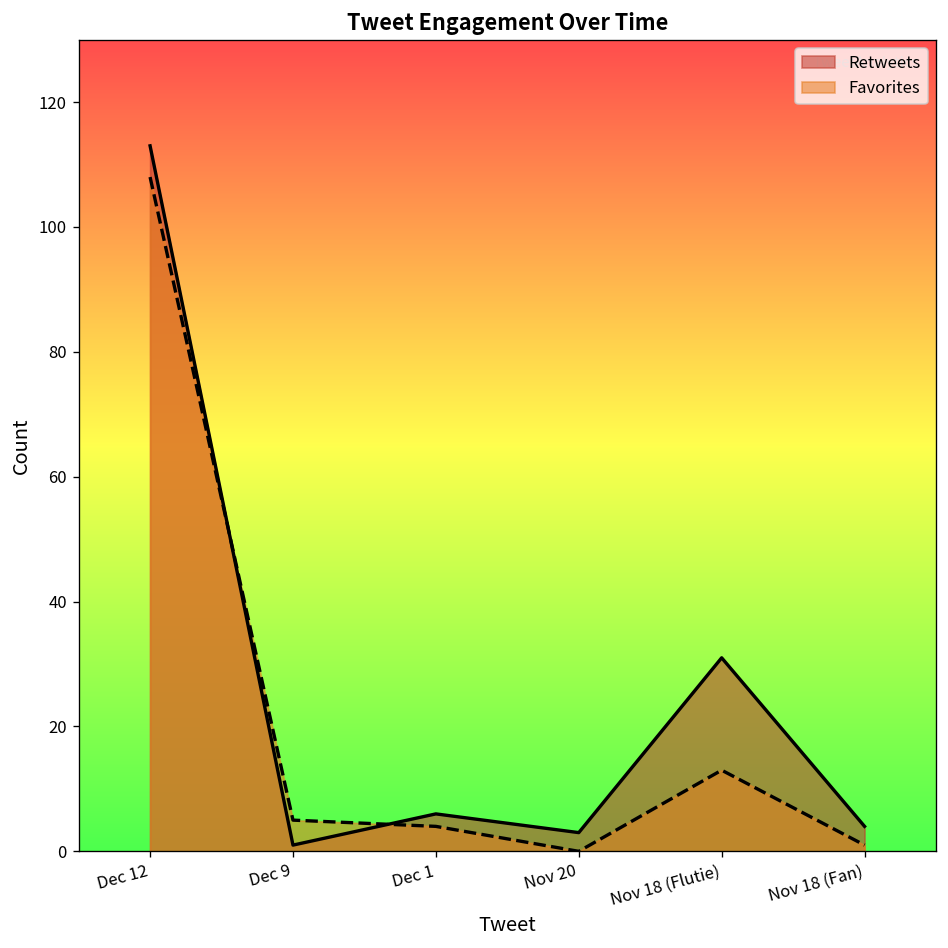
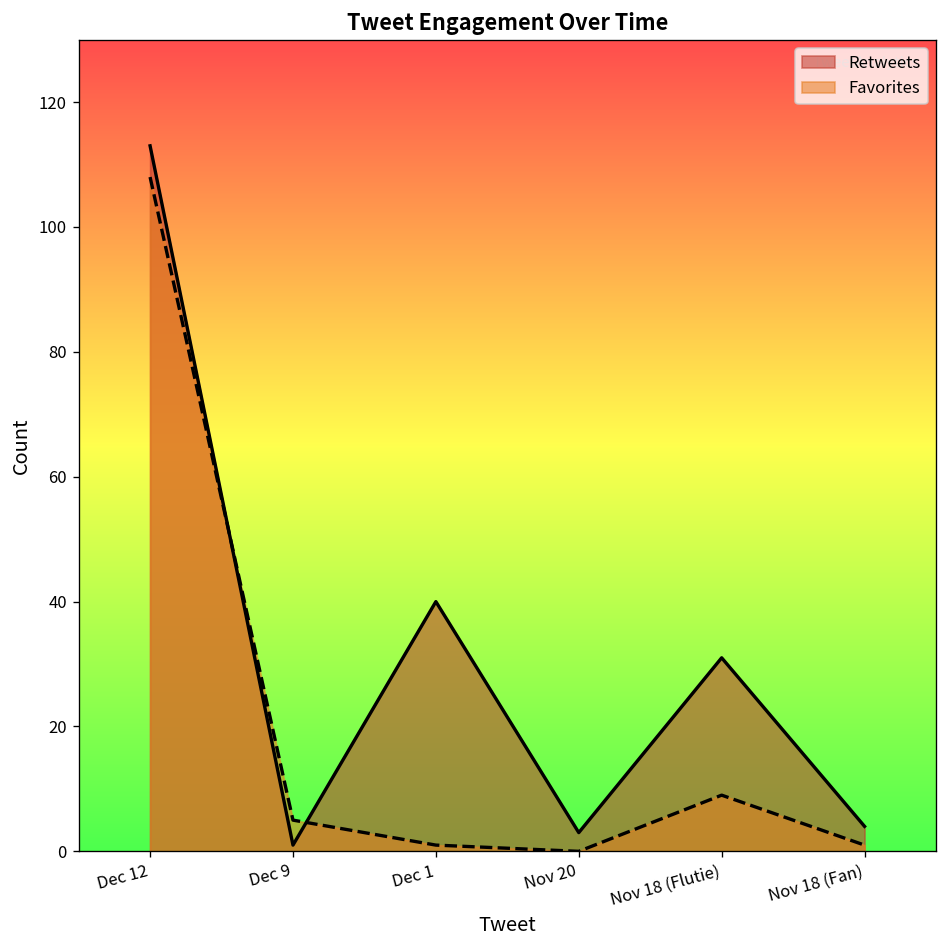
  {
    "Retweets": {
      "Dec 12": 113,
      "Dec 9": 1,
-     "Dec 1": 6,
+     "Dec 1": 40,
      "Nov 20": 3,
      "Nov 18 (Flutie)": 31,
      "Nov 18 (Fan)": 4
    },
    "Favorites": {
      "Dec 12": 108,
      "Dec 9": 5,
-     "Dec 1": 4,
+     "Dec 1": 1,
      "Nov 20": 0,
-     "Nov 18 (Flutie)": 13,
+     "Nov 18 (Flutie)": 9,
      "Nov 18 (Fan)": 1
    }
  }
